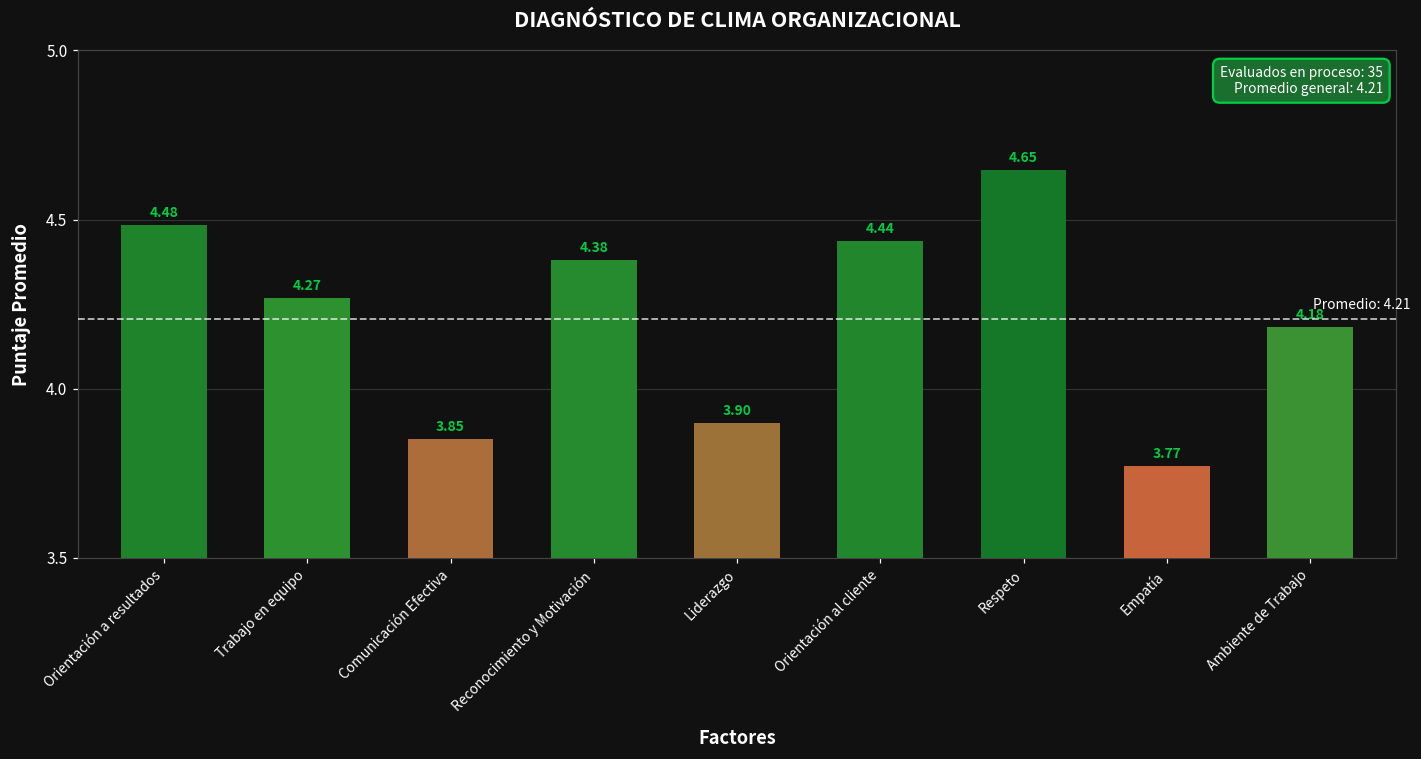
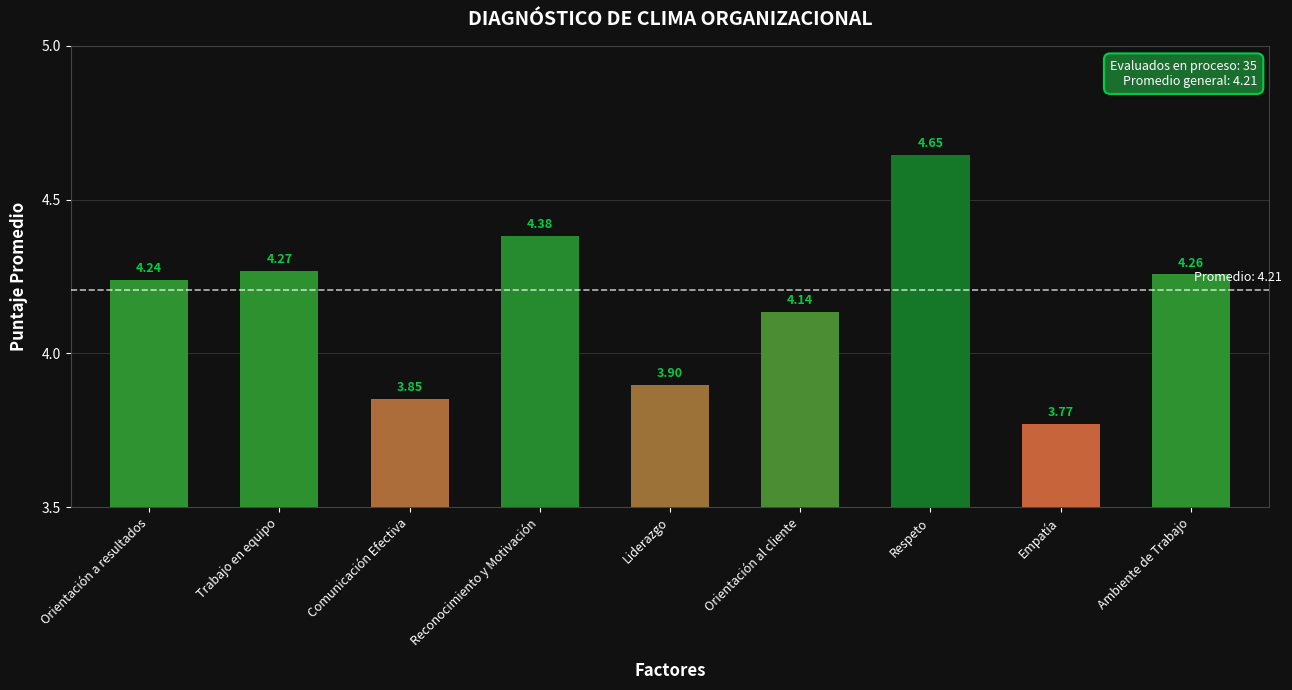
  {
-   "Orientación a resultados": 4.48,
+   "Orientación a resultados": 4.24,
    "Trabajo en equipo": 4.27,
    "Comunicación Efectiva": 3.85,
    "Reconocimiento y Motivación": 4.38,
    "Liderazgo": 3.90,
-   "Orientación al cliente": 4.44,
+   "Orientación al cliente": 4.14,
    "Respeto": 4.65,
    "Empatía": 3.77,
-   "Ambiente de Trabajo": 4.18
+   "Ambiente de Trabajo": 4.26
  }
